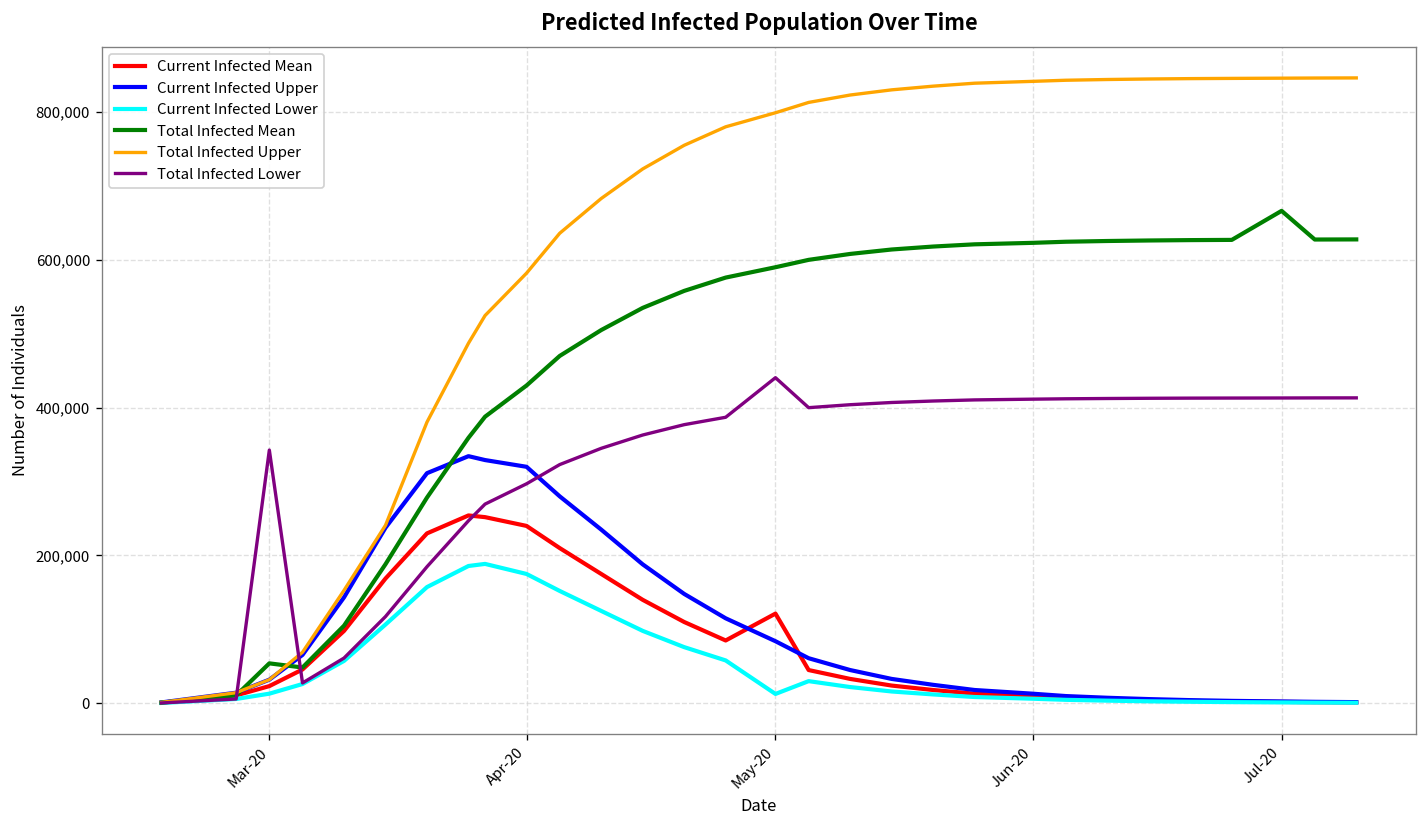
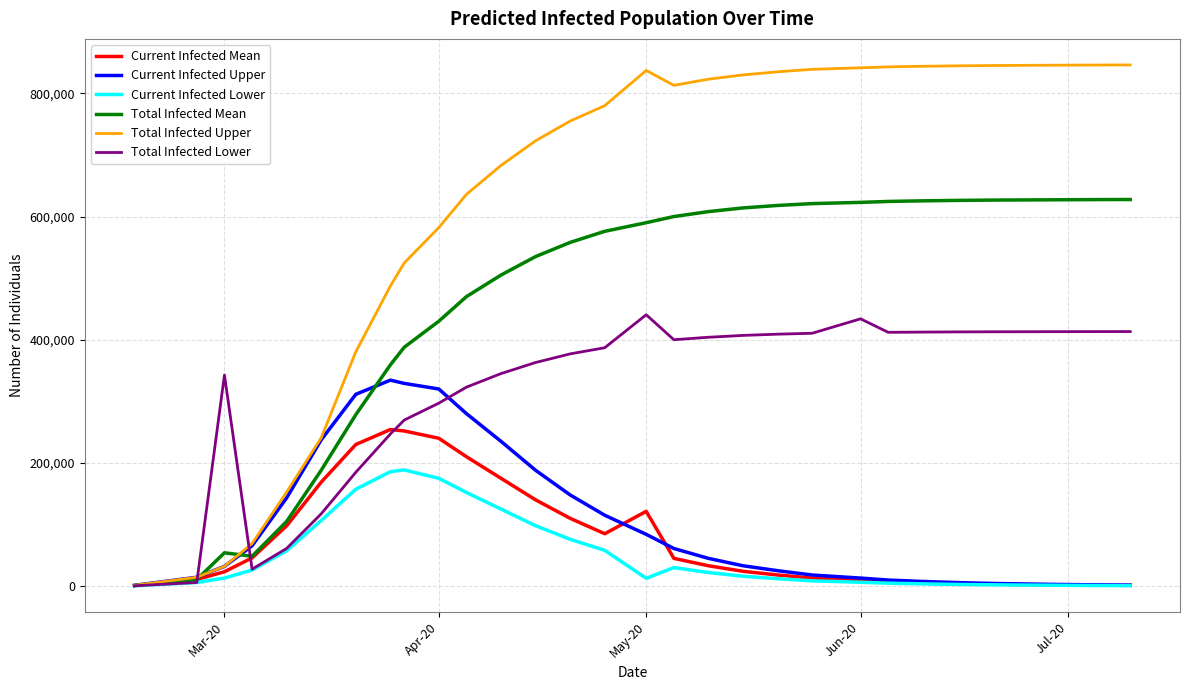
  {
    "Current Infected Mean": {
      "Mar-20": "20,000",
      "Apr-20": "240,000",
      "May-20": "120,000"
    },
    "Current Infected Upper": {
      "Apr-20": "320,000",
      "May-20": "80,000"
    },
    "Current Infected Lower": {
      "Mar-20": "10,000",
      "Apr-20": "180,000",
      "May-20": "10,000"
    },
    "Total Infected Mean": {
      "Mar-20": "50,000",
      "Apr-20": "430,000",
      "May-20": "590,000",
      "Jun-20": "620,000",
-     "Jul-20": "670,000"
+     "Jul-20": "630,000"
    },
    "Total Infected Upper": {
      "Apr-20": "580,000",
-     "May-20": "800,000",
+     "May-20": "840,000",
      "Jun-20": "840,000",
      "Jul-20": "850,000"
    },
    "Total Infected Lower": {
      "Mar-20": "340,000",
      "Apr-20": "300,000",
      "May-20": "440,000",
-     "Jun-20": "410,000",
+     "Jun-20": "430,000",
      "Jul-20": "410,000"
    }
  }
